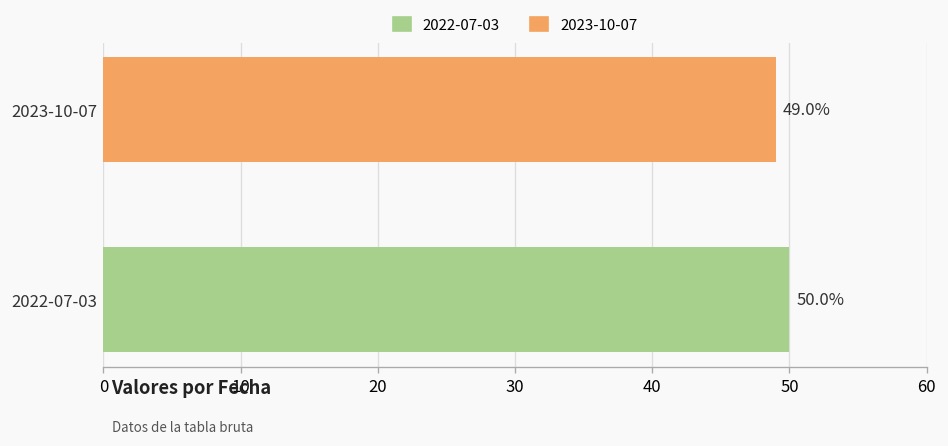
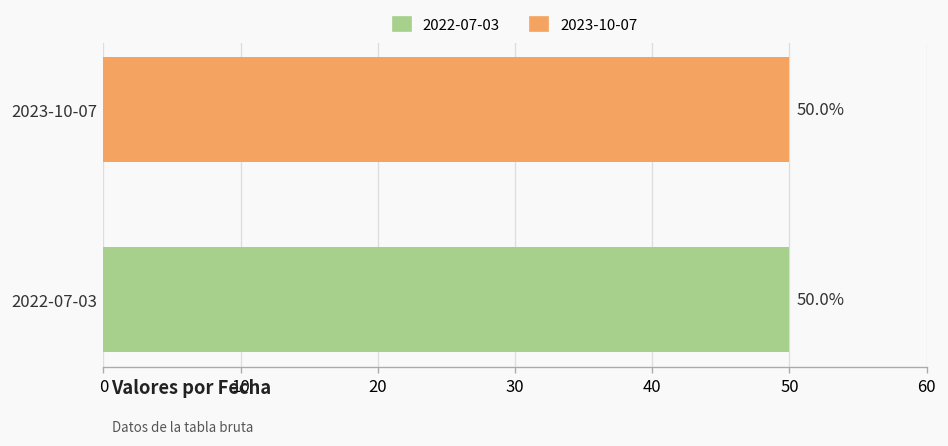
  {
-   "2023-10-07": "49.0%",
+   "2023-10-07": "50.0%",
    "2022-07-03": "50.0%"
  }
